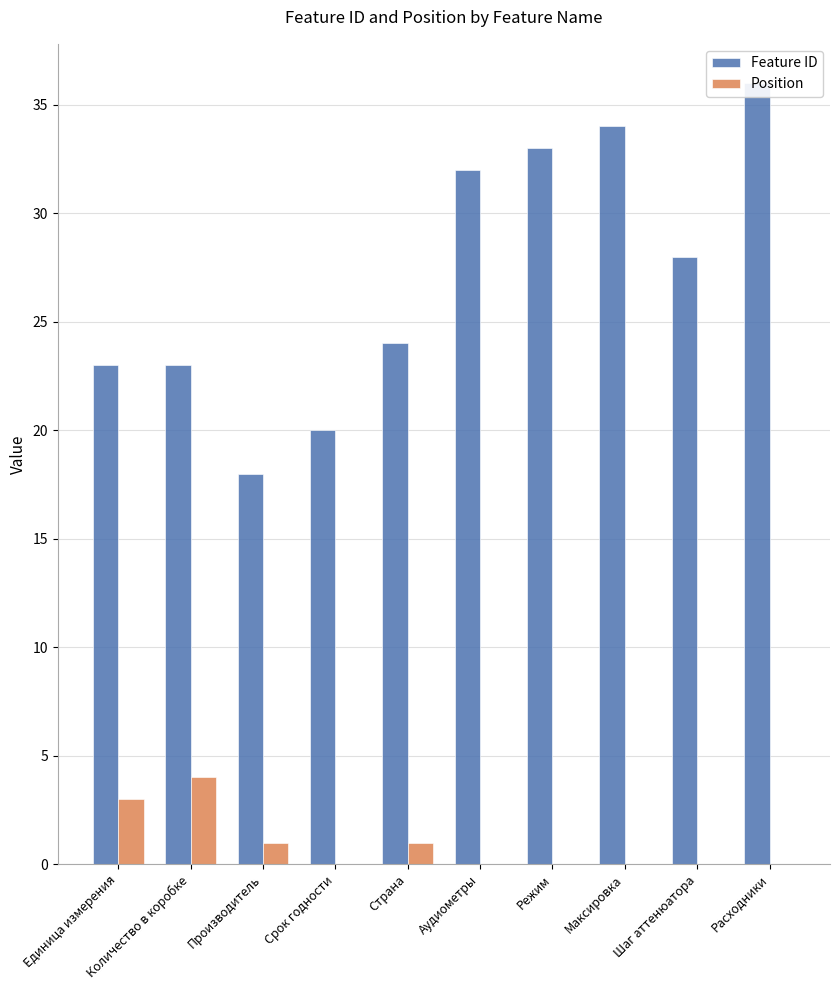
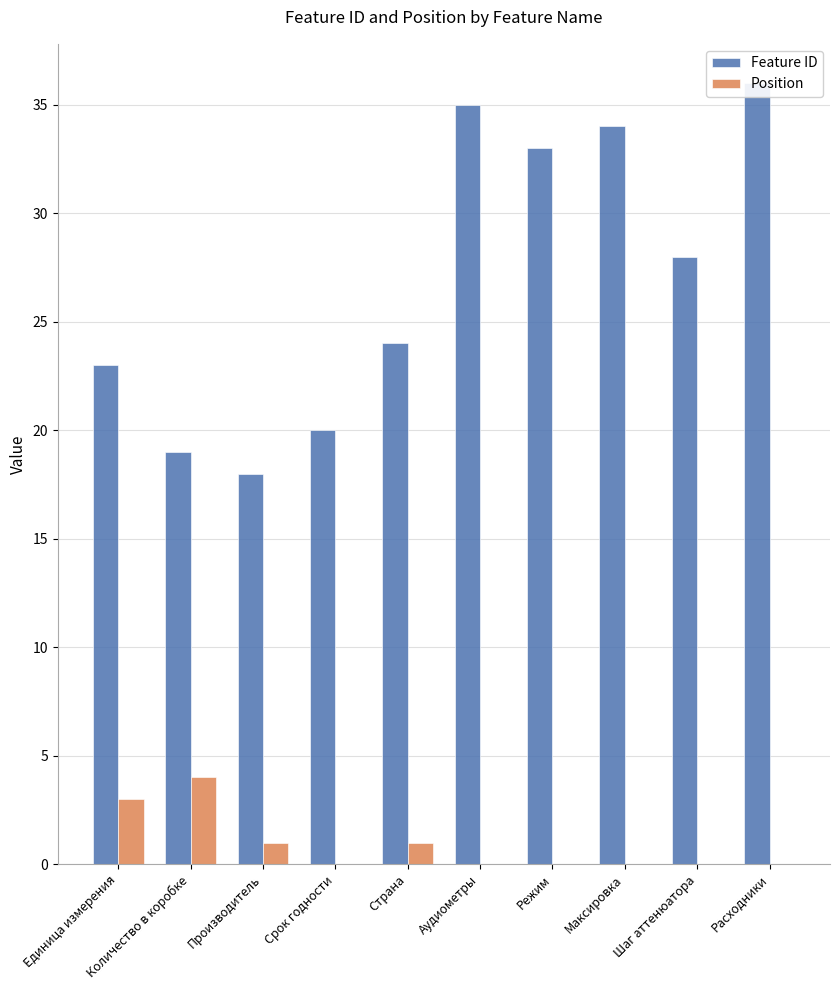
  {
    "Feature ID": {
      "Единица измерения": 23,
-     "Количество в коробке": 23,
+     "Количество в коробке": 19,
      "Производитель": 18,
      "Срок годности": 20,
      "Страна": 24,
-     "Аудиометры": 32,
+     "Аудиометры": 35,
      "Режим": 33,
      "Максировка": 34,
      "Шаг аттенюатора": 28
    },
    "Position": {
      "Единица измерения": 3,
      "Количество в коробке": 4,
      "Производитель": 1,
      "Срок годности": 0,
      "Страна": 1,
      "Аудиометры": 0,
      "Режим": 0,
      "Максировка": 0,
      "Шаг аттенюатора": 0,
      "Расходники": 0
    }
  }
